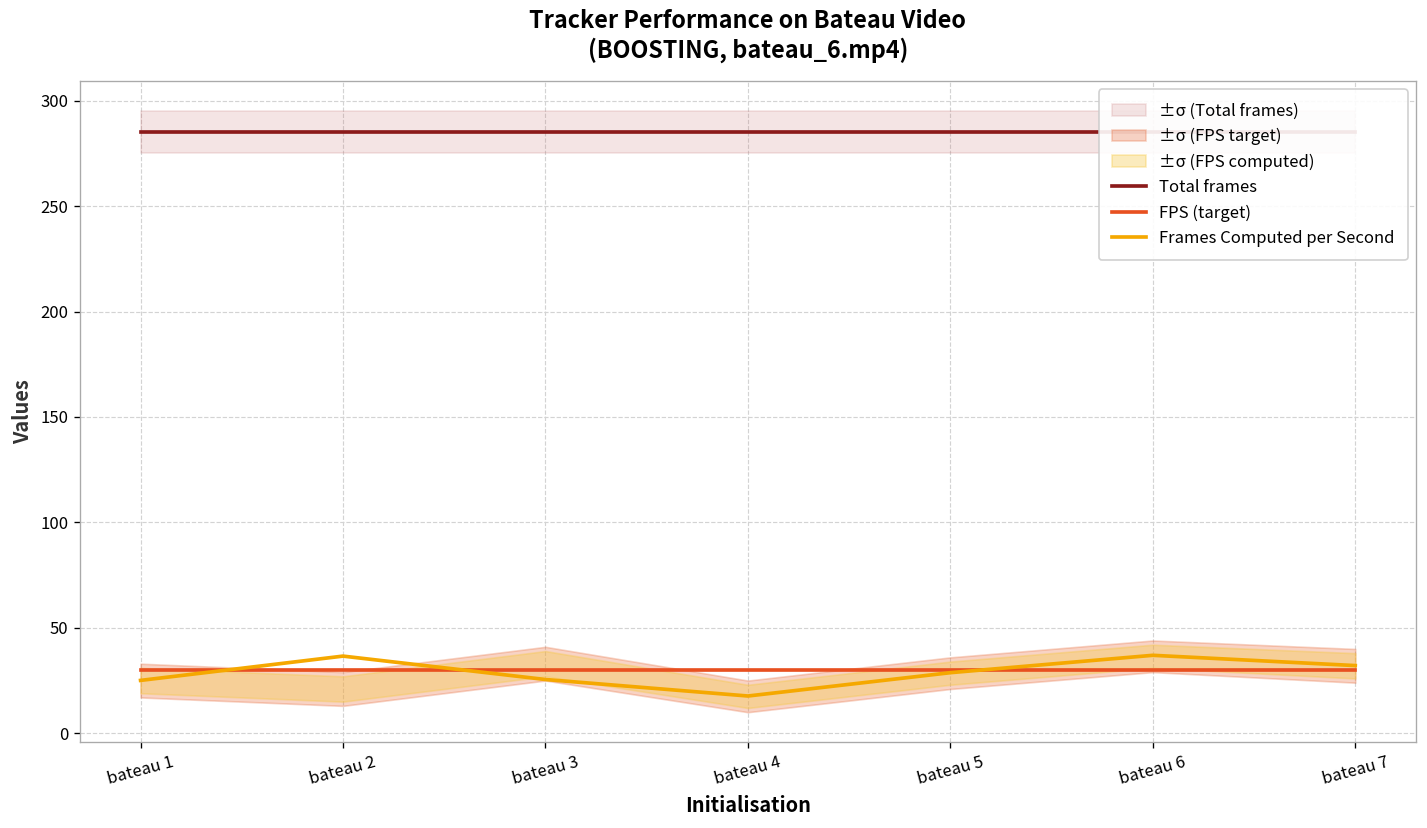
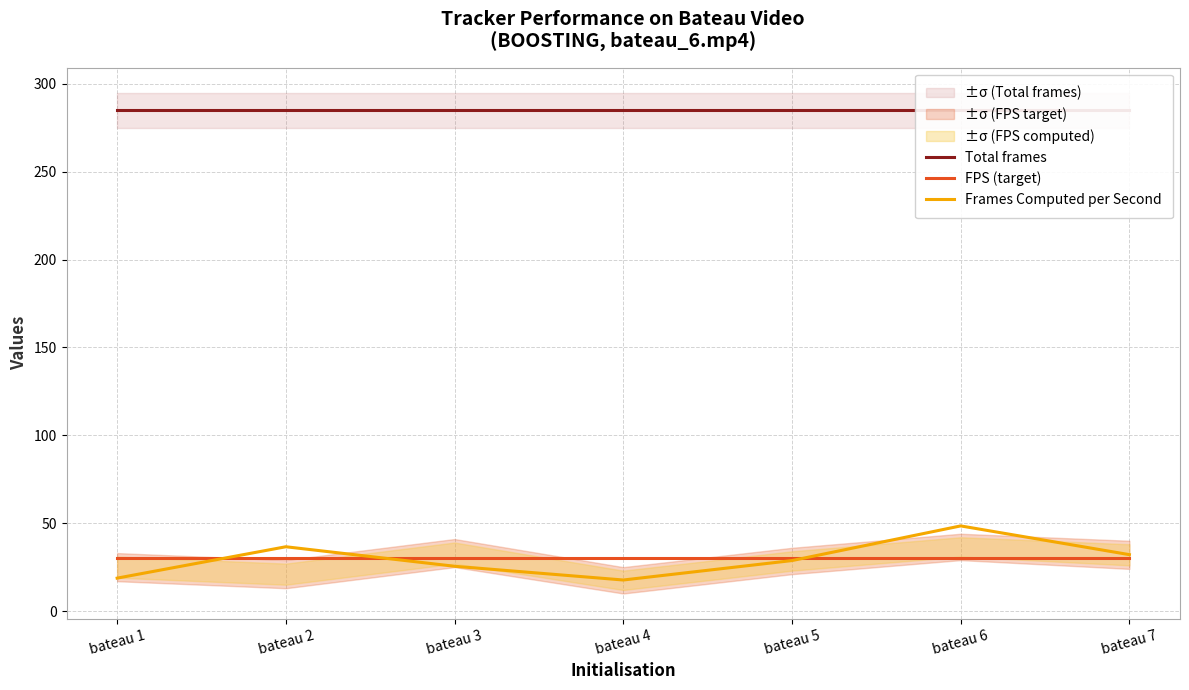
  {
    "Total frames": {
      "bateau 1": 285,
      "bateau 2": 285,
      "bateau 3": 285,
      "bateau 4": 285,
      "bateau 5": 285
    },
    "Frames Computed per Second": {
-     "bateau 1": 25,
+     "bateau 1": 19,
      "bateau 2": 37,
      "bateau 3": 26,
      "bateau 4": 18,
-     "bateau 6": 37,
+     "bateau 6": 48,
      "bateau 7": 32
    }
  }
